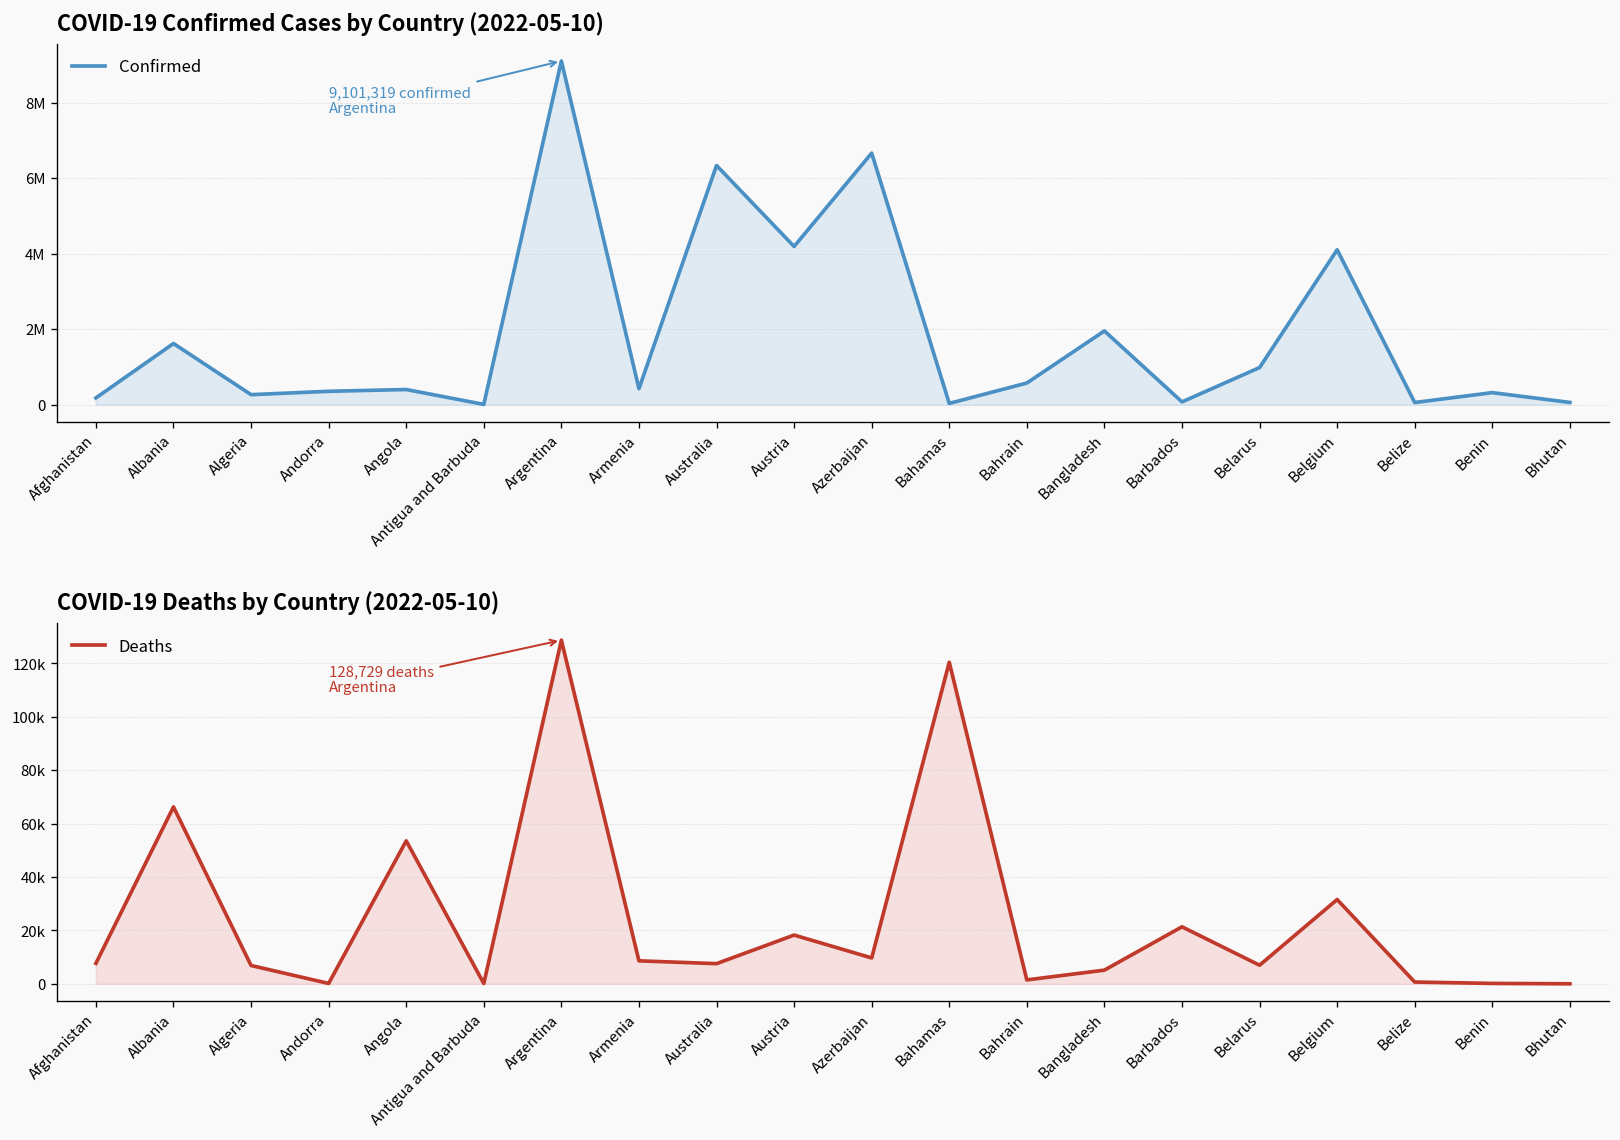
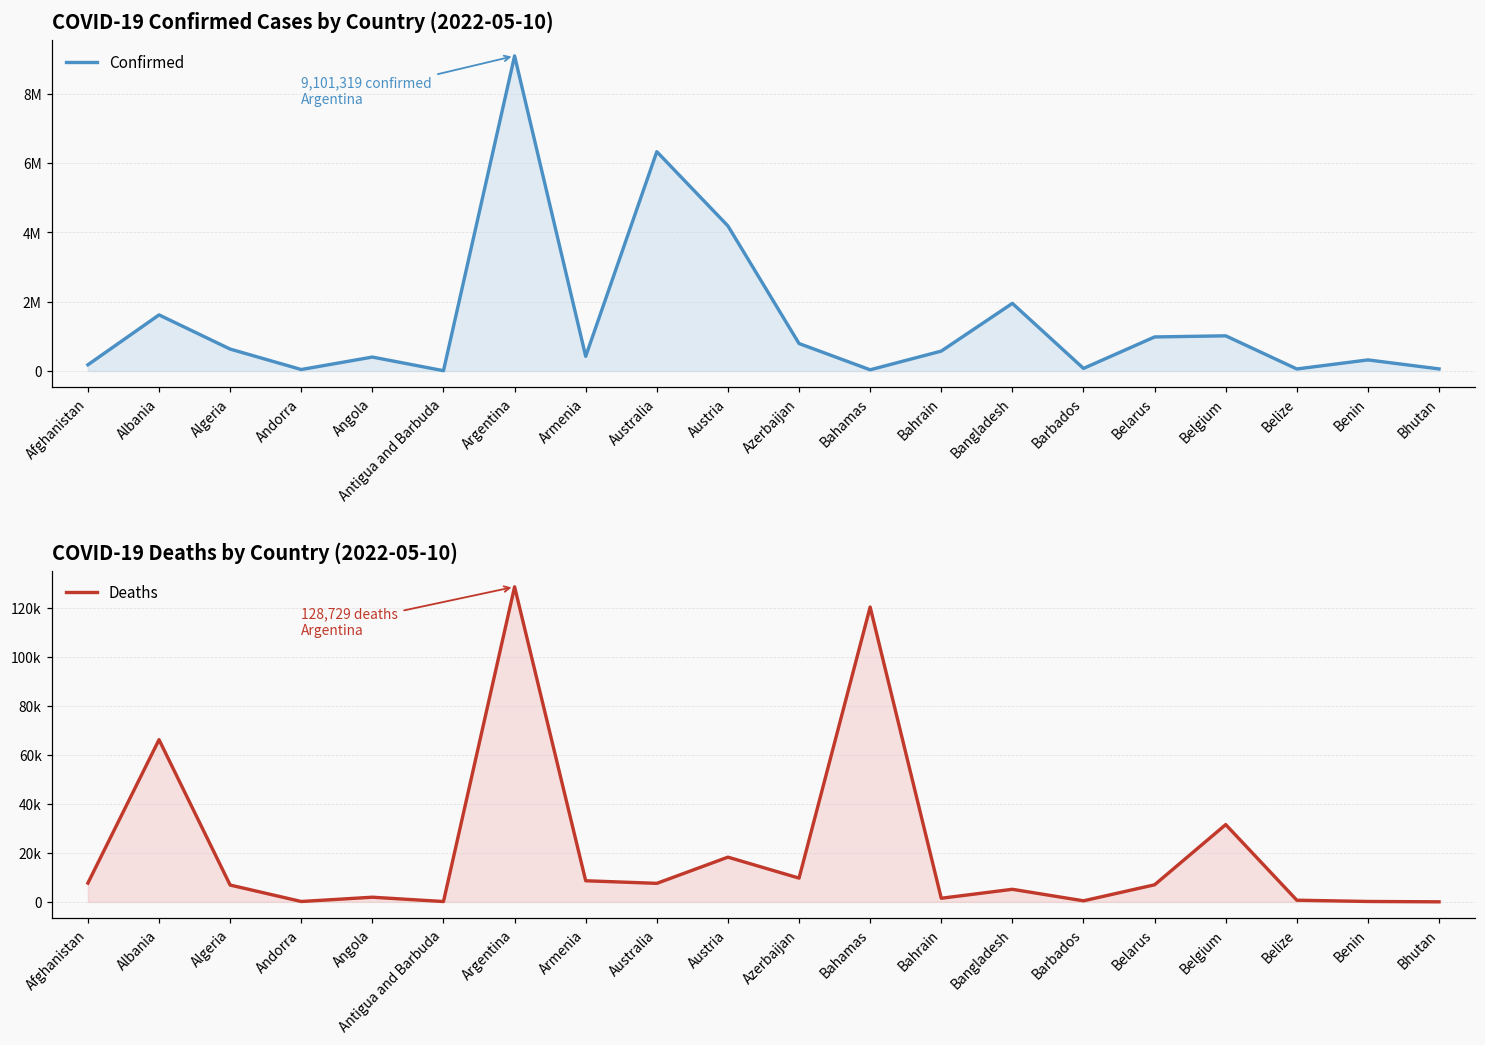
  {
    "COVID-19 Confirmed Cases by Country (2022-05-10)": {
      "Afghanistan": 200000,
      "Albania": 1600000,
-     "Algeria": 300000,
-     "Andorra": 400000,
+     "Algeria": 600000,
+     "Andorra": 0,
      "Angola": 400000,
      "Antigua and Barbuda": 0,
      "Armenia": 400000,
      "Australia": 6300000,
      "Austria": 4200000,
-     "Azerbaijan": 6700000,
+     "Azerbaijan": 800000,
      "Bahamas": 0,
      "Bahrain": 600000,
      "Bangladesh": 2000000,
      "Barbados": 100000,
      "Belarus": 1000000,
-     "Belgium": 4100000,
+     "Belgium": 1000000,
      "Belize": 100000,
      "Benin": 300000,
      "Bhutan": 100000
    },
    "COVID-19 Deaths by Country (2022-05-10)": {
      "Afghanistan": 8000,
      "Albania": 66000,
      "Algeria": 7000,
      "Andorra": 0,
-     "Angola": 54000,
+     "Angola": 2000,
      "Antigua and Barbuda": 0,
      "Armenia": 9000,
      "Australia": 8000,
      "Austria": 18000,
      "Azerbaijan": 10000,
      "Bahamas": 120000,
      "Bahrain": 1000,
      "Bangladesh": 5000,
-     "Barbados": 21000,
+     "Barbados": 0,
      "Belarus": 7000,
      "Belgium": 32000,
      "Belize": 1000,
      "Benin": 0,
      "Bhutan": 0
    }
  }
